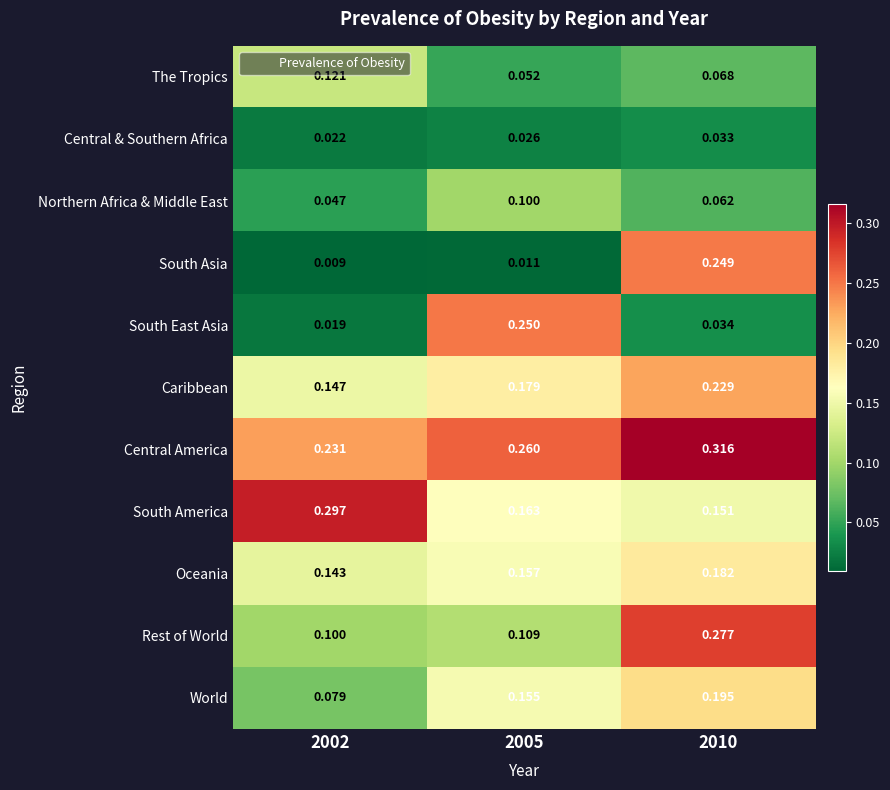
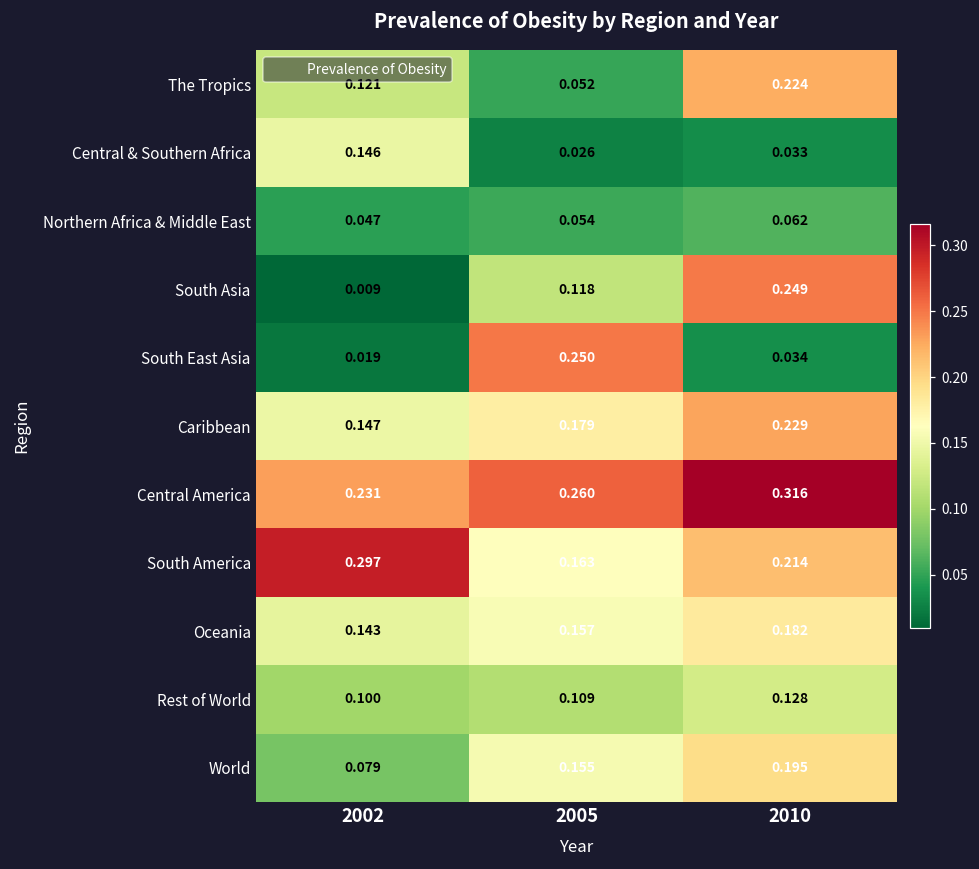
  {
    "The Tropics": {
      "2005": 0.052,
-     "2010": 0.068
+     "2010": 0.224
    },
    "Central & Southern Africa": {
-     "2002": 0.022,
+     "2002": 0.146,
      "2005": 0.026,
      "2010": 0.033
    },
    "Northern Africa & Middle East": {
      "2002": 0.047,
-     "2005": 0.100,
+     "2005": 0.054,
      "2010": 0.062
    },
    "South Asia": {
      "2002": 0.009,
-     "2005": 0.011,
+     "2005": 0.118,
      "2010": 0.249
    },
    "South East Asia": {
      "2002": 0.019,
      "2005": 0.250,
      "2010": 0.034
    },
    "Caribbean": {
      "2002": 0.147,
      "2005": 0.179,
      "2010": 0.229
    },
    "Central America": {
      "2002": 0.231,
      "2005": 0.260,
      "2010": 0.316
    },
    "South America": {
      "2002": 0.297,
      "2005": 0.163,
-     "2010": 0.151
+     "2010": 0.214
    },
    "Oceania": {
      "2002": 0.143,
      "2005": 0.157,
      "2010": 0.182
    },
    "Rest of World": {
      "2002": 0.100,
      "2005": 0.109,
-     "2010": 0.277
+     "2010": 0.128
    },
    "World": {
      "2002": 0.079,
      "2005": 0.155,
      "2010": 0.195
    }
  }
